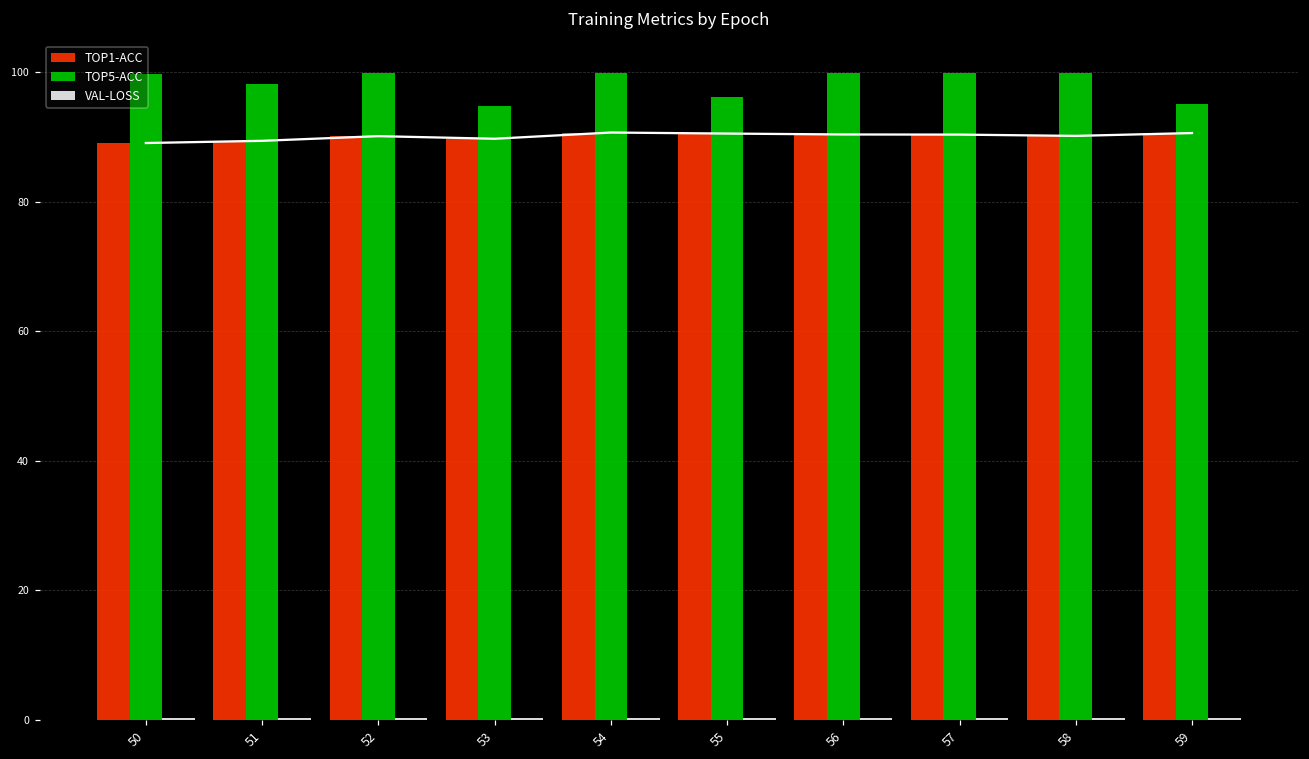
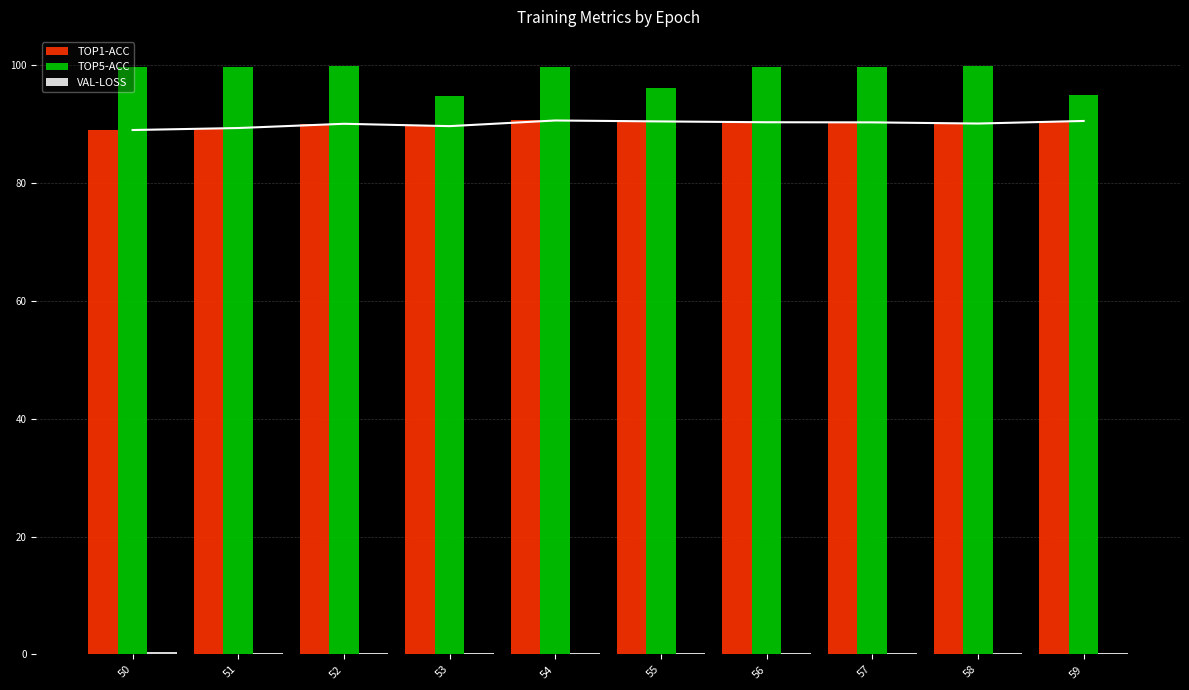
  {
    "TOP1-ACC": {
      "50": 89,
      "51": 89,
      "52": 90,
      "53": 90,
      "54": 91,
      "55": 91,
      "56": 90,
      "57": 90,
      "58": 90,
      "59": 91
    },
    "TOP5-ACC": {
-     "51": 98,
+     "51": 100,
      "52": 100,
      "53": 95,
      "54": 100,
      "55": 96,
      "56": 100,
      "57": 100,
      "58": 100,
      "59": 95
    }
  }
